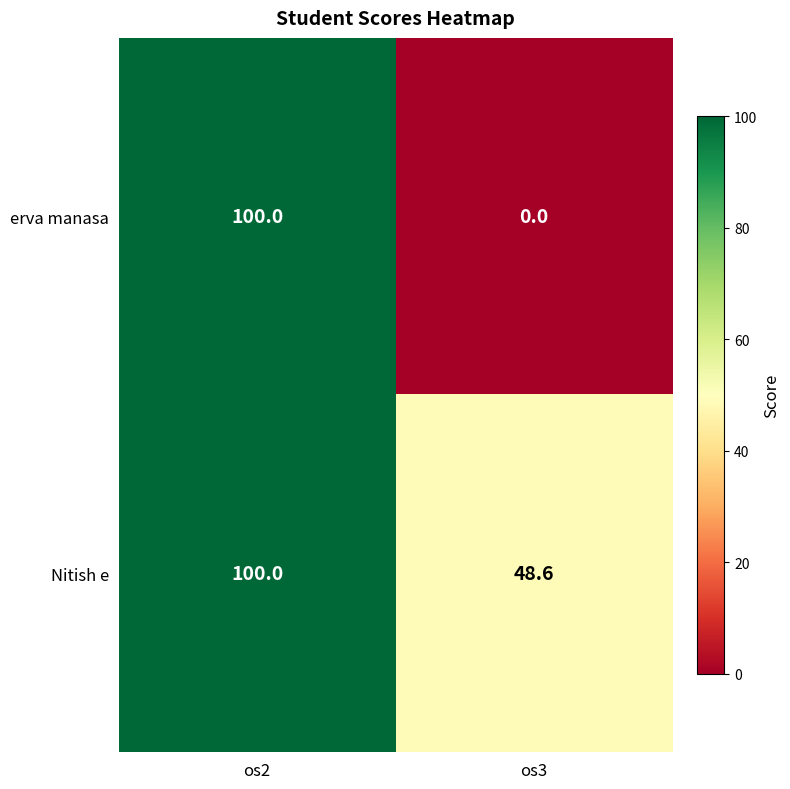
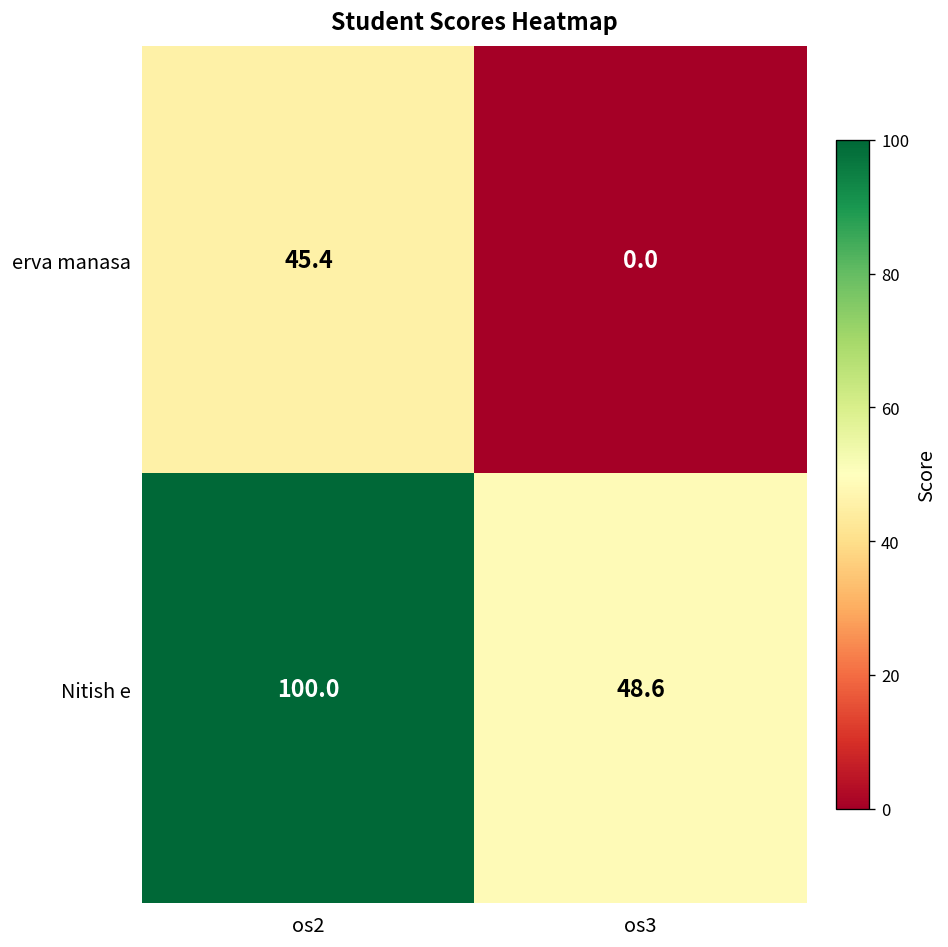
  {
    "erva manasa": {
-     "os2": 100.0,
+     "os2": 45.4,
      "os3": 0.0
    },
    "Nitish e": {
      "os2": 100.0,
      "os3": 48.6
    }
  }
